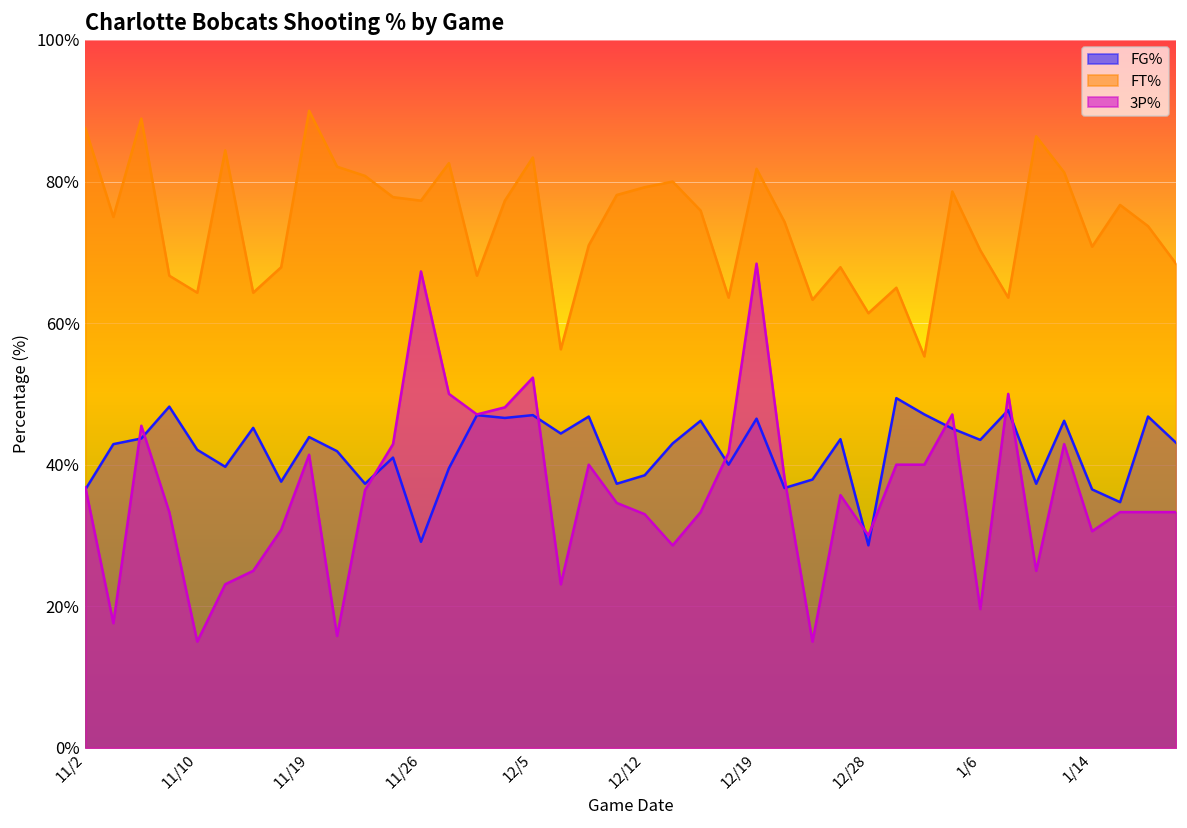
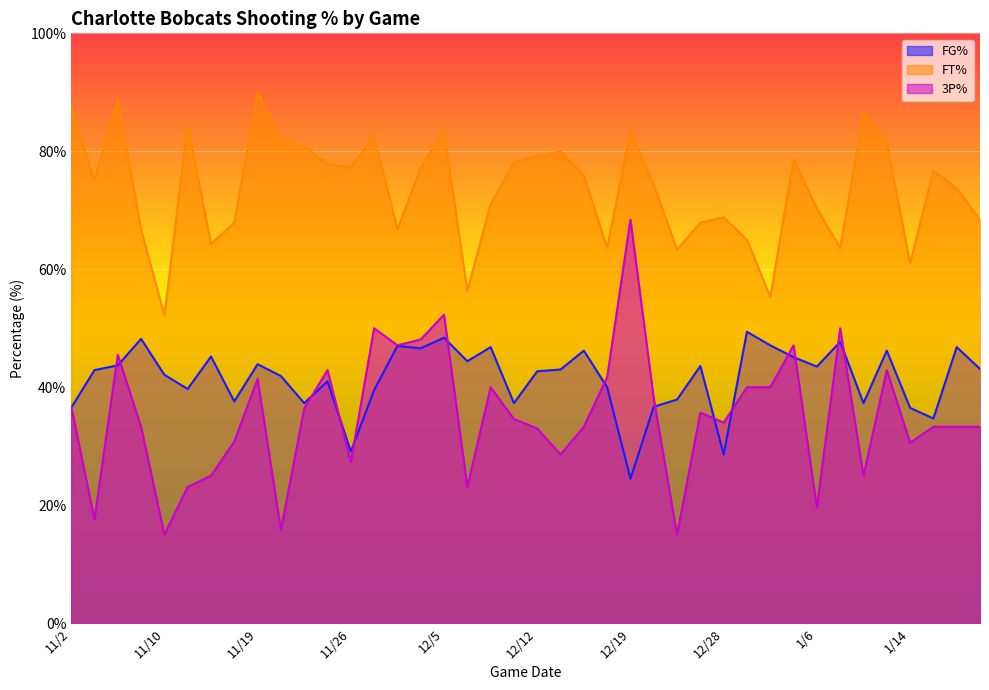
  {
    "FG%": {
      "11/10": "42%",
      "11/19": "44%",
      "11/26": "29%",
-     "12/5": "47%",
-     "12/12": "39%",
-     "12/19": "47%",
+     "12/5": "48%",
+     "12/12": "43%",
+     "12/19": "25%",
      "12/28": "29%",
      "1/6": "44%",
      "1/14": "37%"
    },
    "FT%": {
      "11/2": "88%",
-     "11/10": "64%",
+     "11/10": "52%",
      "11/19": "90%",
      "11/26": "77%",
      "12/5": "83%",
      "12/12": "79%",
-     "12/19": "82%",
-     "12/28": "61%",
+     "12/19": "83%",
+     "12/28": "69%",
      "1/6": "70%",
-     "1/14": "71%"
+     "1/14": "61%"
    },
    "3P%": {
      "11/10": "15%",
      "11/19": "41%",
-     "11/26": "67%",
+     "11/26": "27%",
      "12/5": "52%",
      "12/12": "33%",
      "12/19": "68%",
-     "12/28": "30%",
+     "12/28": "34%",
      "1/6": "20%",
      "1/14": "31%"
    }
  }
